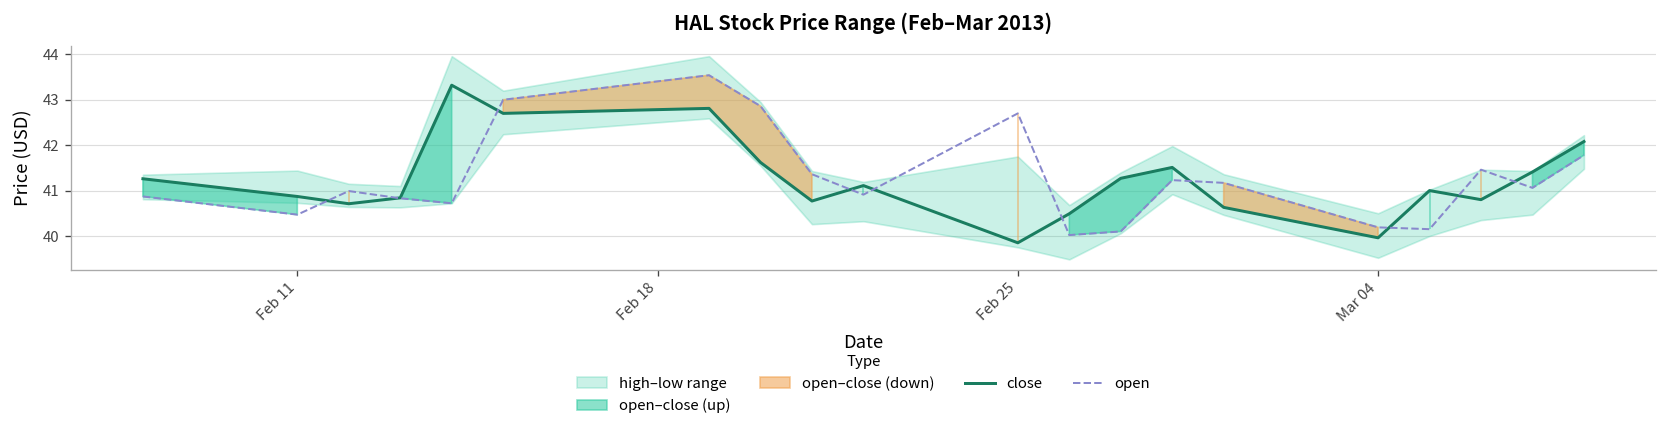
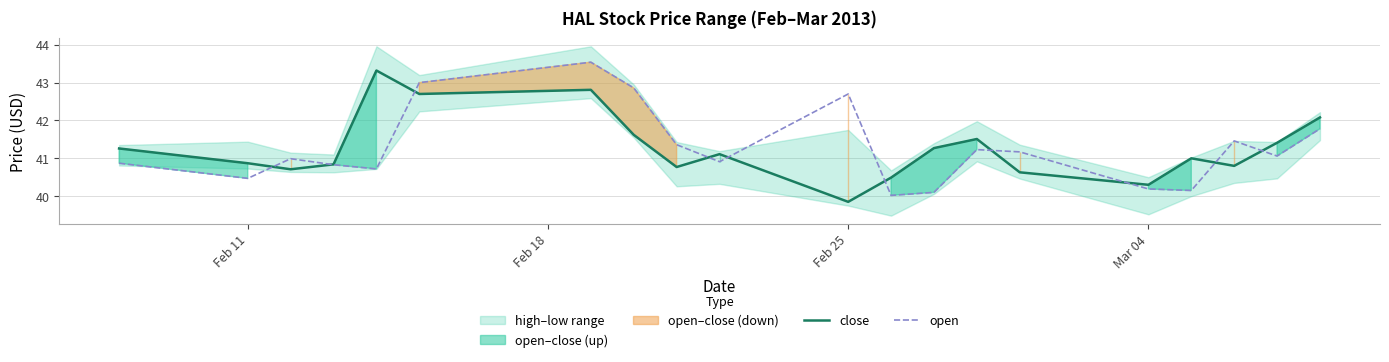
  {
    "close": {
      "Feb 11": 40.9,
      "Feb 25": 39.9,
-     "Mar 04": 40.0
+     "Mar 04": 40.3
    },
    "open": {
      "Feb 11": 40.5,
      "Feb 25": 42.7,
      "Mar 04": 40.2
    }
  }
